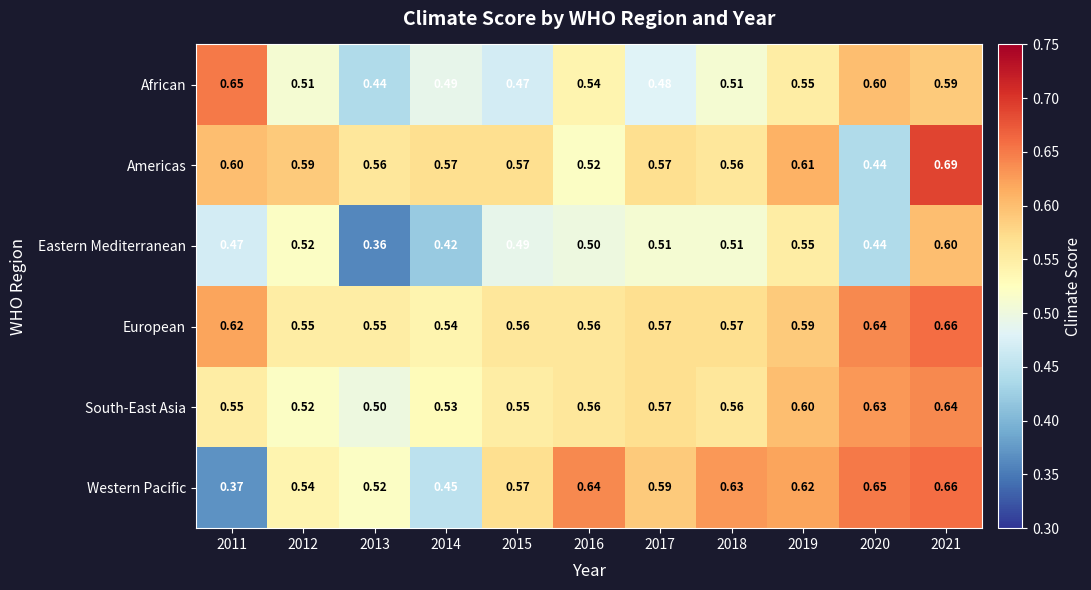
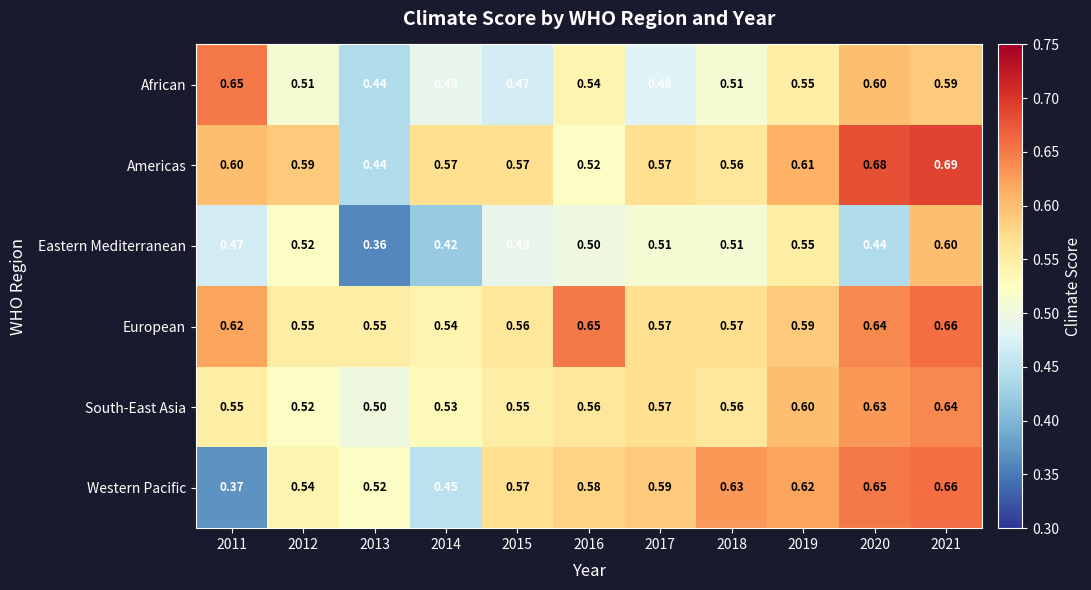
  {
    "African": {
      "2011": 0.65,
      "2012": 0.51,
      "2013": 0.44,
      "2016": 0.54,
      "2018": 0.51,
      "2019": 0.55,
      "2020": 0.60,
      "2021": 0.59
    },
    "Americas": {
      "2011": 0.60,
      "2012": 0.59,
-     "2013": 0.56,
+     "2013": 0.44,
      "2014": 0.57,
      "2015": 0.57,
      "2016": 0.52,
      "2017": 0.57,
      "2018": 0.56,
      "2019": 0.61,
-     "2020": 0.44,
+     "2020": 0.68,
      "2021": 0.69
    },
    "Eastern Mediterranean": {
      "2012": 0.52,
      "2013": 0.36,
      "2014": 0.42,
      "2016": 0.50,
      "2017": 0.51,
      "2018": 0.51,
      "2019": 0.55,
      "2020": 0.44,
      "2021": 0.60
    },
    "European": {
      "2011": 0.62,
      "2012": 0.55,
      "2013": 0.55,
      "2014": 0.54,
      "2015": 0.56,
-     "2016": 0.56,
+     "2016": 0.65,
      "2017": 0.57,
      "2018": 0.57,
      "2019": 0.59,
      "2020": 0.64,
      "2021": 0.66
    },
    "South-East Asia": {
      "2011": 0.55,
      "2012": 0.52,
      "2013": 0.50,
      "2014": 0.53,
      "2015": 0.55,
      "2016": 0.56,
      "2017": 0.57,
      "2018": 0.56,
      "2019": 0.60,
      "2020": 0.63,
      "2021": 0.64
    },
    "Western Pacific": {
      "2011": 0.37,
      "2012": 0.54,
      "2013": 0.52,
      "2014": 0.45,
      "2015": 0.57,
-     "2016": 0.64,
+     "2016": 0.58,
      "2017": 0.59,
      "2018": 0.63,
      "2019": 0.62,
      "2020": 0.65,
      "2021": 0.66
    }
  }
